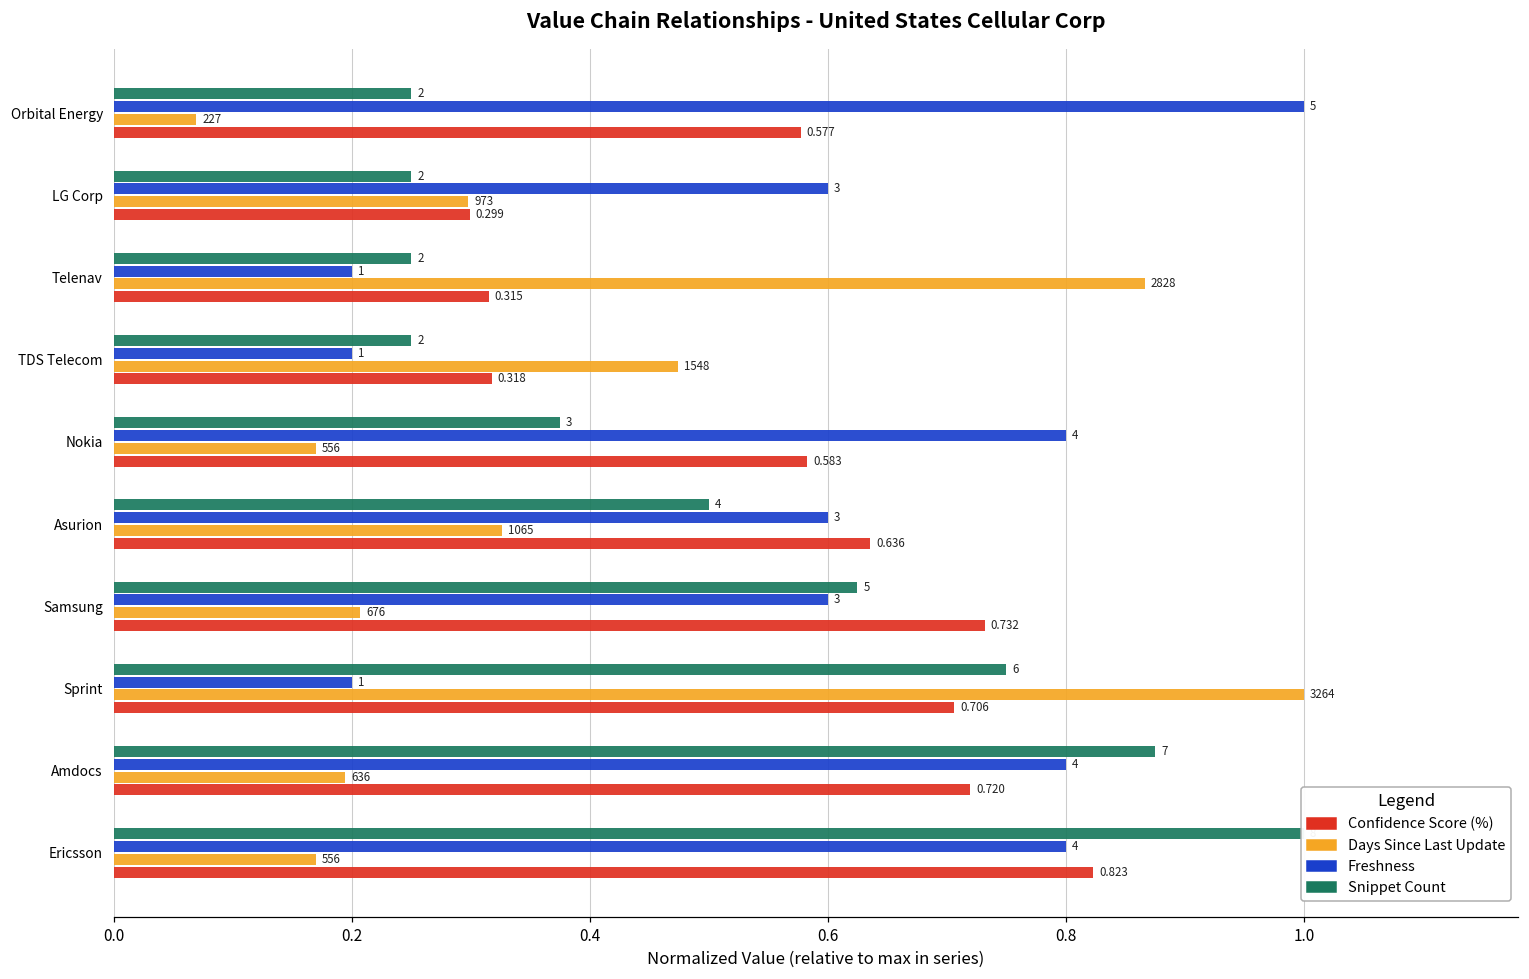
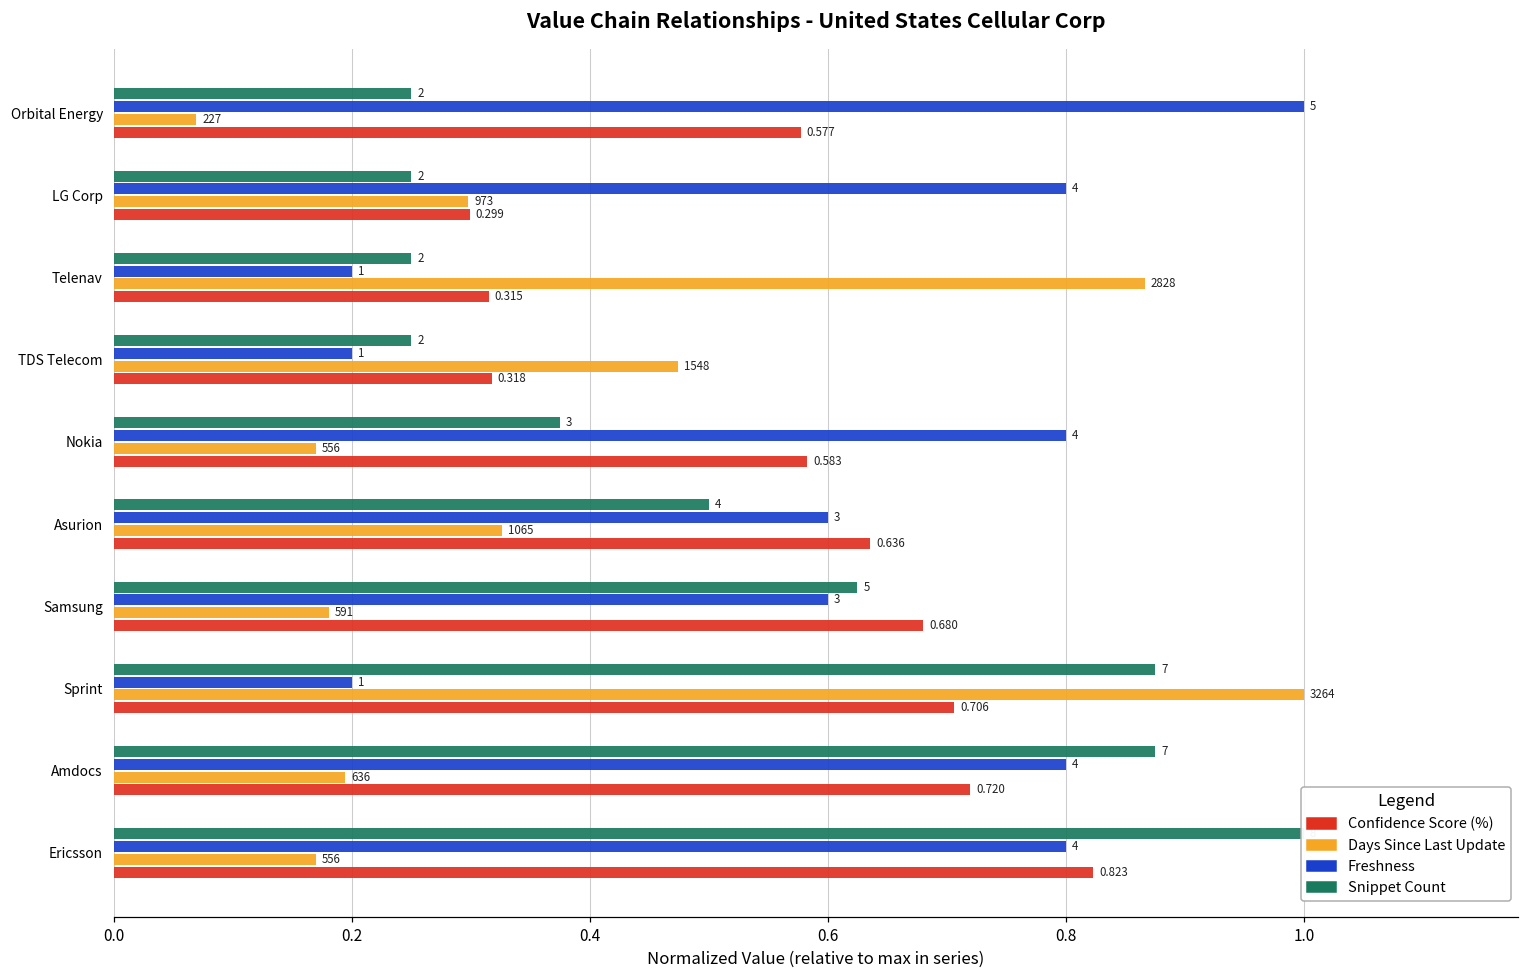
  {
    "Confidence Score (%)": {
      "Orbital Energy": 0.577,
      "LG Corp": 0.299,
      "Telenav": 0.315,
      "TDS Telecom": 0.318,
      "Nokia": 0.583,
      "Asurion": 0.636,
-     "Samsung": 0.732,
+     "Samsung": 0.680,
      "Sprint": 0.706,
      "Amdocs": 0.720,
      "Ericsson": 0.823
    },
    "Days Since Last Update": {
-     "Samsung": 676
+     "Samsung": 591
    },
    "Freshness": {
-     "LG Corp": 3
+     "LG Corp": 4
    },
    "Snippet Count": {
-     "Sprint": 6
+     "Sprint": 7
    }
  }
